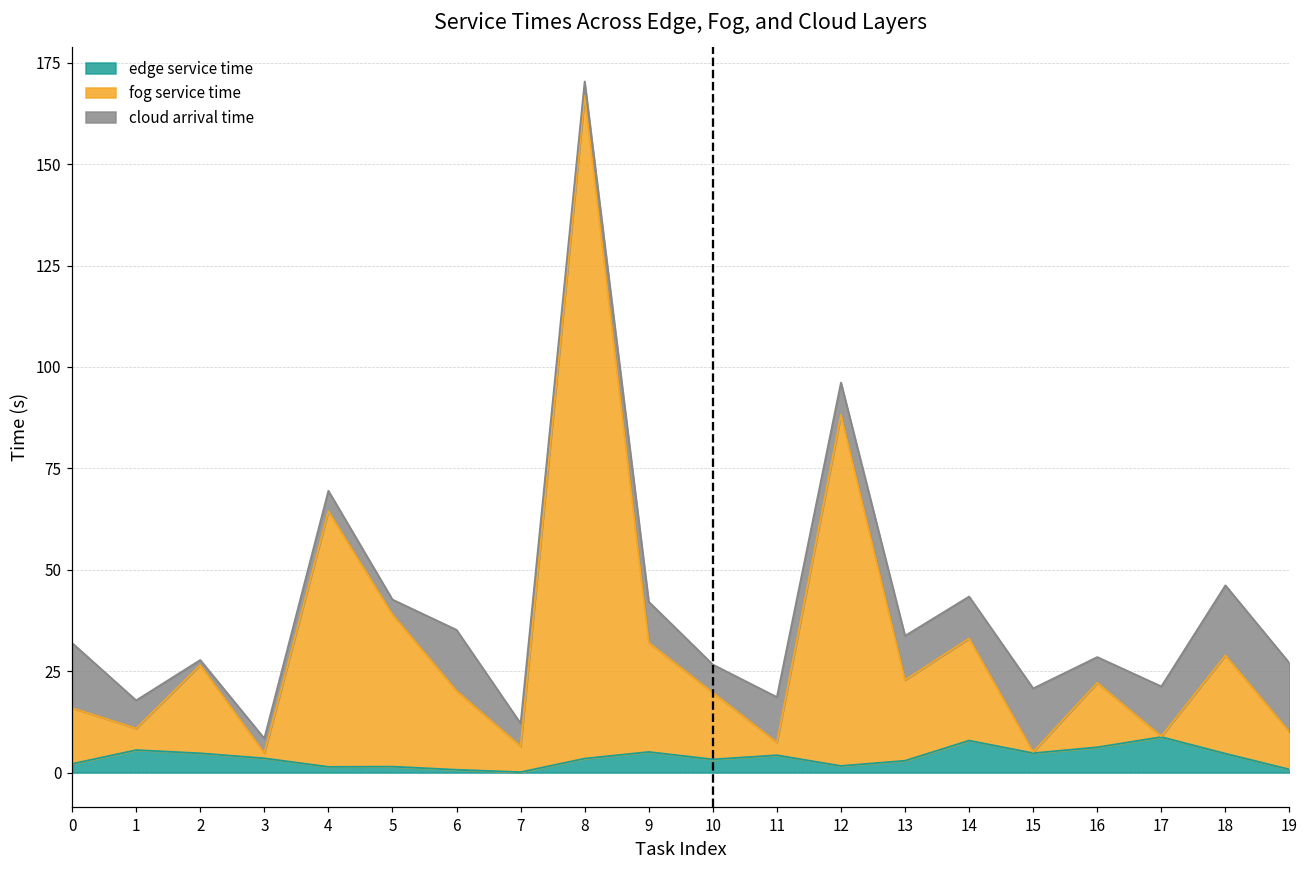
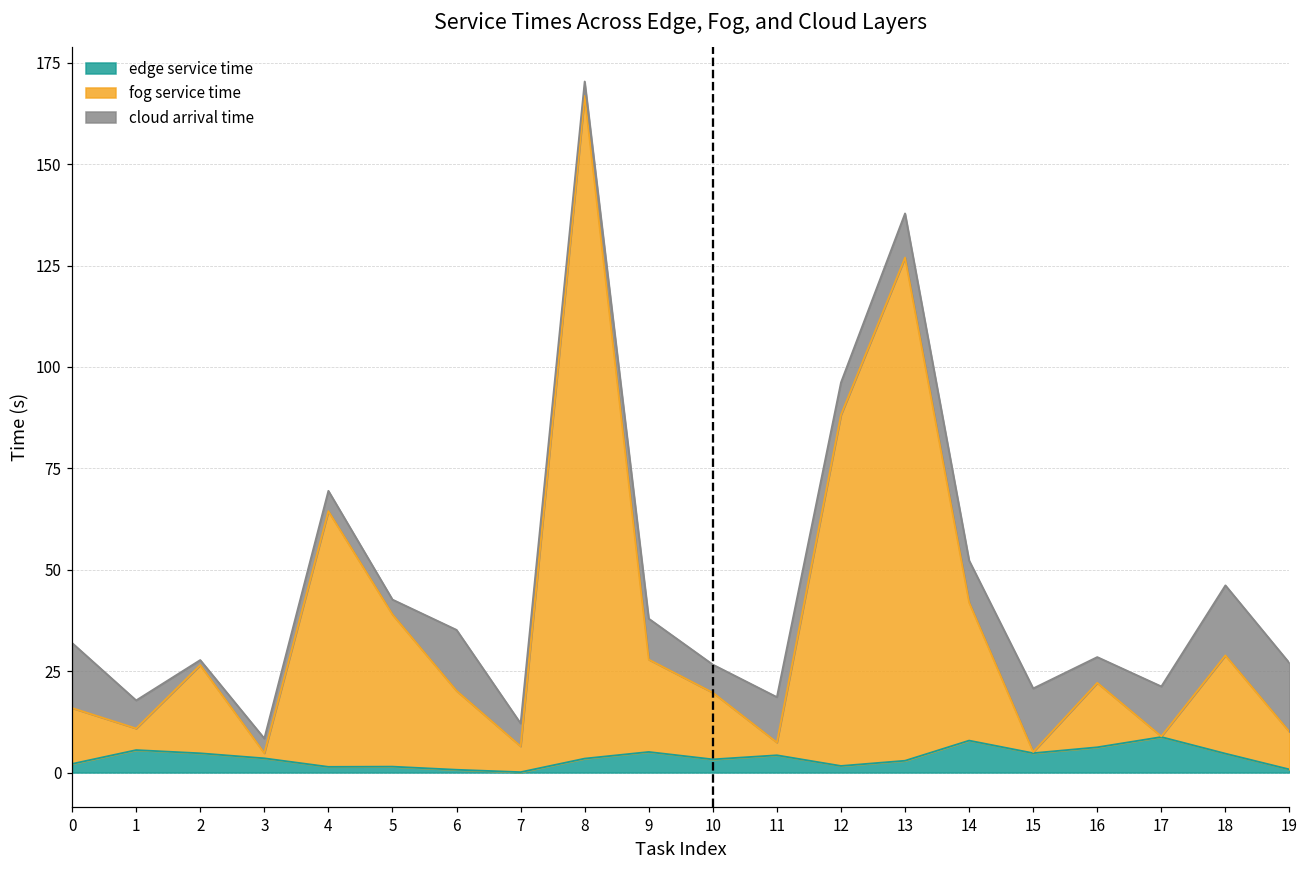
  {
    "edge service time": {
      "0": 2,
      "1": 6,
      "2": 5,
      "3": 4,
      "4": 1,
      "5": 1,
      "6": 1,
      "7": 0,
      "8": 3,
      "9": 5,
      "10": 3,
      "11": 4,
      "12": 2,
      "13": 3,
      "14": 8,
      "16": 6,
      "18": 5,
      "19": 1
    },
    "fog service time": {
      "0": 14,
      "1": 5,
      "2": 22,
      "3": 1,
      "4": 63,
      "5": 38,
      "6": 19,
      "7": 6,
      "8": 163,
-     "9": 27,
+     "9": 23,
      "10": 16,
      "11": 3,
      "12": 87,
-     "13": 20,
-     "14": 25,
+     "13": 124,
+     "14": 34,
      "16": 16,
      "18": 24,
      "19": 9
    },
    "cloud arrival time": {
      "0": 16,
      "1": 7,
      "2": 1,
      "3": 4,
      "4": 5,
      "5": 4,
      "6": 15,
      "7": 6,
      "8": 4,
      "9": 10,
      "10": 7,
      "11": 11,
      "12": 8,
      "13": 11,
      "14": 10,
      "15": 16,
      "16": 6,
      "17": 12,
      "18": 17,
      "19": 17
    }
  }
